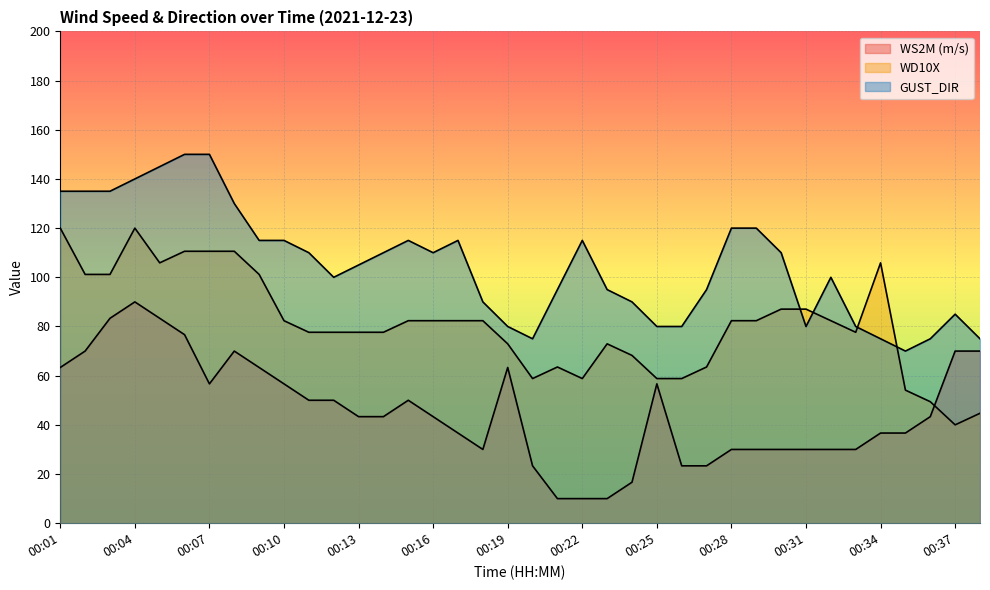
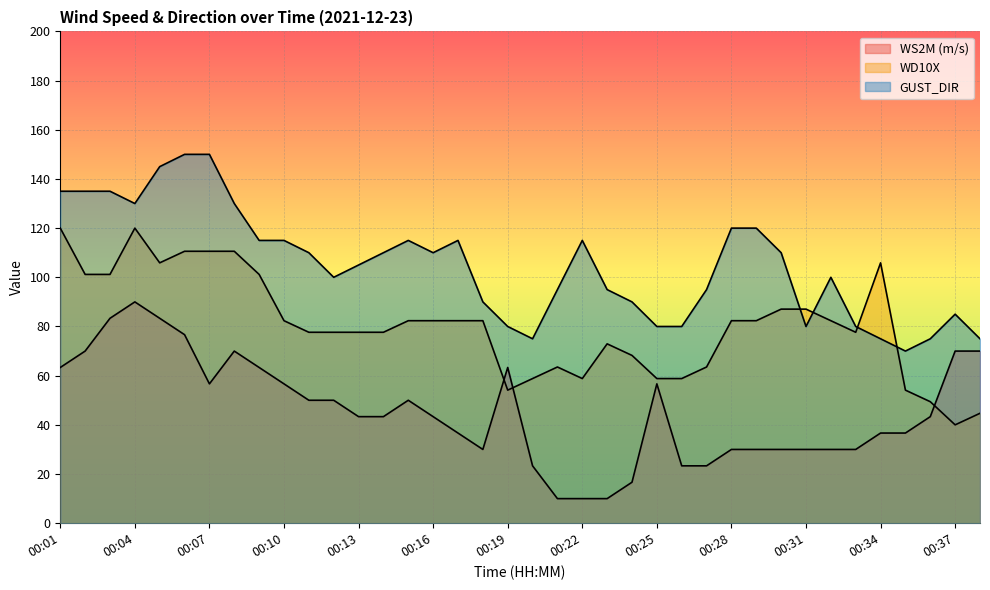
  {
    "WS2M (m/s)": {
      "00:01": 63,
      "00:04": 90,
      "00:07": 57,
      "00:10": 57,
      "00:13": 43,
      "00:16": 43,
      "00:19": 63,
      "00:22": 10,
      "00:25": 57,
      "00:28": 30,
      "00:31": 30,
      "00:34": 37,
      "00:37": 70
    },
    "WD10X": {
      "00:01": 120,
      "00:04": 120,
      "00:07": 111,
      "00:10": 82,
      "00:13": 78,
      "00:16": 82,
-     "00:19": 73,
+     "00:19": 54,
      "00:22": 59,
      "00:25": 59,
      "00:28": 82,
      "00:31": 87,
      "00:34": 106,
      "00:37": 40
    },
    "GUST_DIR": {
      "00:01": 135,
-     "00:04": 140,
+     "00:04": 130,
      "00:07": 150,
      "00:10": 115,
      "00:13": 105,
      "00:16": 110,
      "00:19": 80,
      "00:22": 115,
      "00:25": 80,
      "00:28": 120,
      "00:31": 80,
      "00:34": 75,
      "00:37": 85
    }
  }
